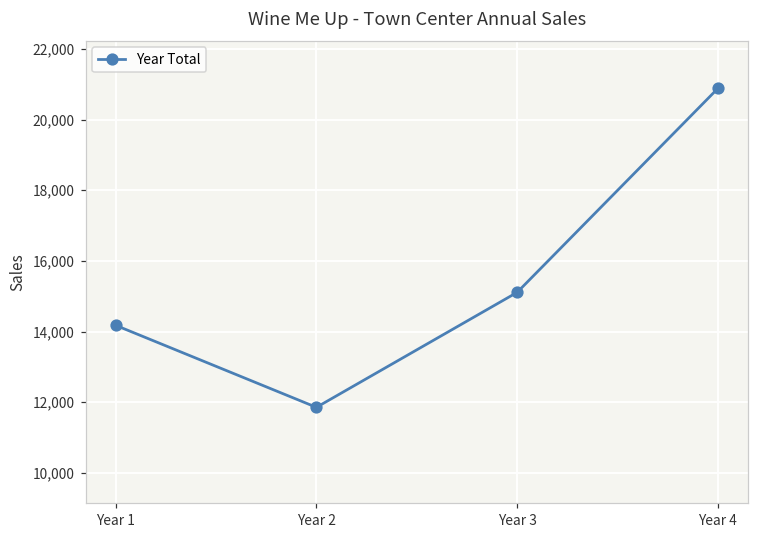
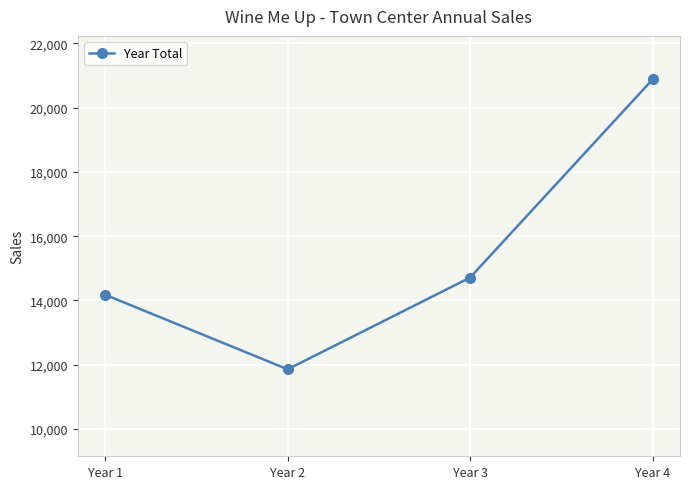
  {
    "Year 1": "14,200",
    "Year 2": "11,900",
-   "Year 3": "15,100",
+   "Year 3": "14,700",
    "Year 4": "20,900"
  }
